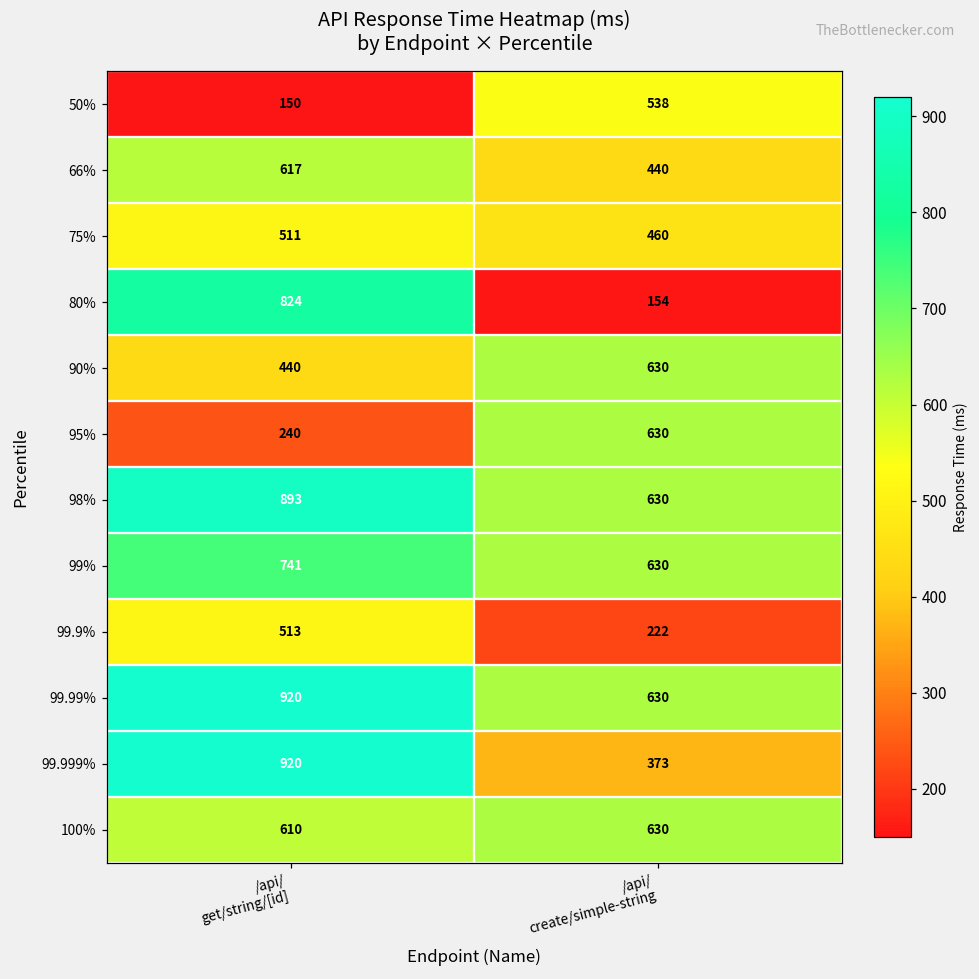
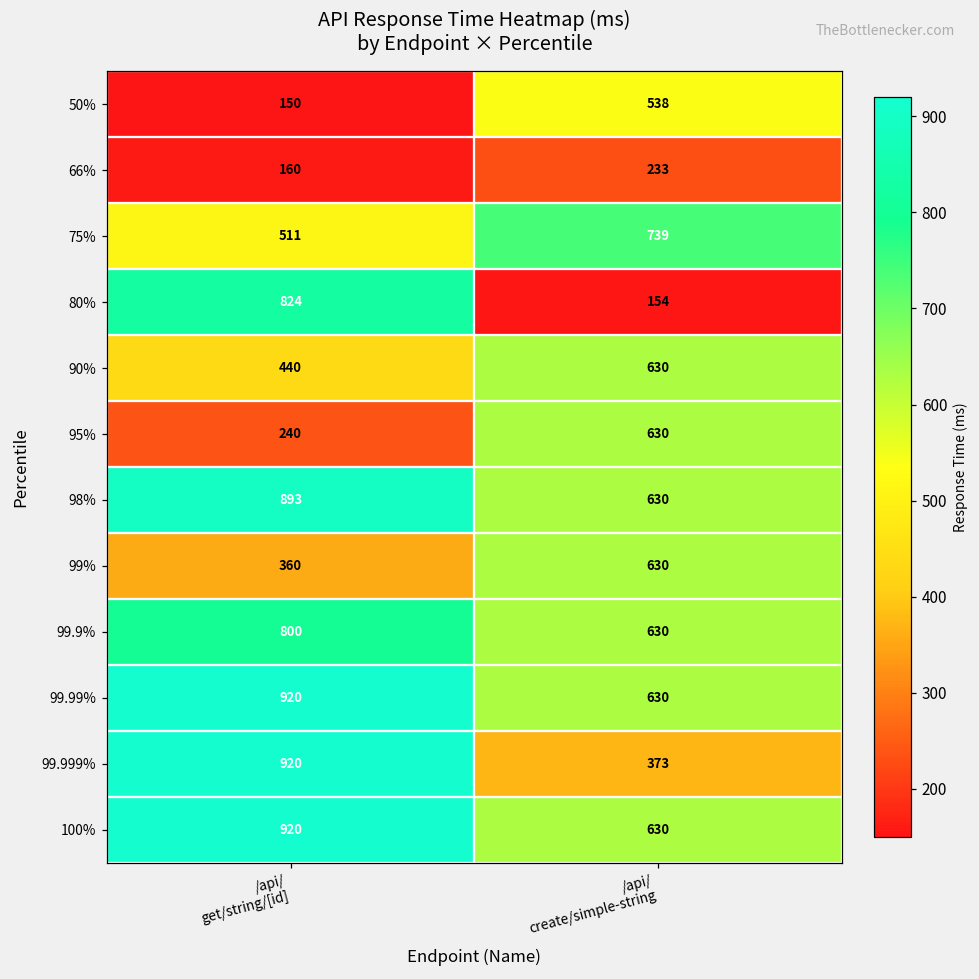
  {
    "50%": {
      "/api/ get/string/[id]": 150,
      "/api/ create/simple-string": 538
    },
    "66%": {
-     "/api/ get/string/[id]": 617,
-     "/api/ create/simple-string": 440
+     "/api/ get/string/[id]": 160,
+     "/api/ create/simple-string": 233
    },
    "75%": {
      "/api/ get/string/[id]": 511,
-     "/api/ create/simple-string": 460
+     "/api/ create/simple-string": 739
    },
    "80%": {
      "/api/ get/string/[id]": 824,
      "/api/ create/simple-string": 154
    },
    "90%": {
      "/api/ get/string/[id]": 440,
      "/api/ create/simple-string": 630
    },
    "95%": {
      "/api/ get/string/[id]": 240,
      "/api/ create/simple-string": 630
    },
    "98%": {
      "/api/ get/string/[id]": 893,
      "/api/ create/simple-string": 630
    },
    "99%": {
-     "/api/ get/string/[id]": 741,
+     "/api/ get/string/[id]": 360,
      "/api/ create/simple-string": 630
    },
    "99.9%": {
-     "/api/ get/string/[id]": 513,
-     "/api/ create/simple-string": 222
+     "/api/ get/string/[id]": 800,
+     "/api/ create/simple-string": 630
    },
    "99.99%": {
      "/api/ get/string/[id]": 920,
      "/api/ create/simple-string": 630
    },
    "99.999%": {
      "/api/ get/string/[id]": 920,
      "/api/ create/simple-string": 373
    },
    "100%": {
-     "/api/ get/string/[id]": 610,
+     "/api/ get/string/[id]": 920,
      "/api/ create/simple-string": 630
    }
  }
